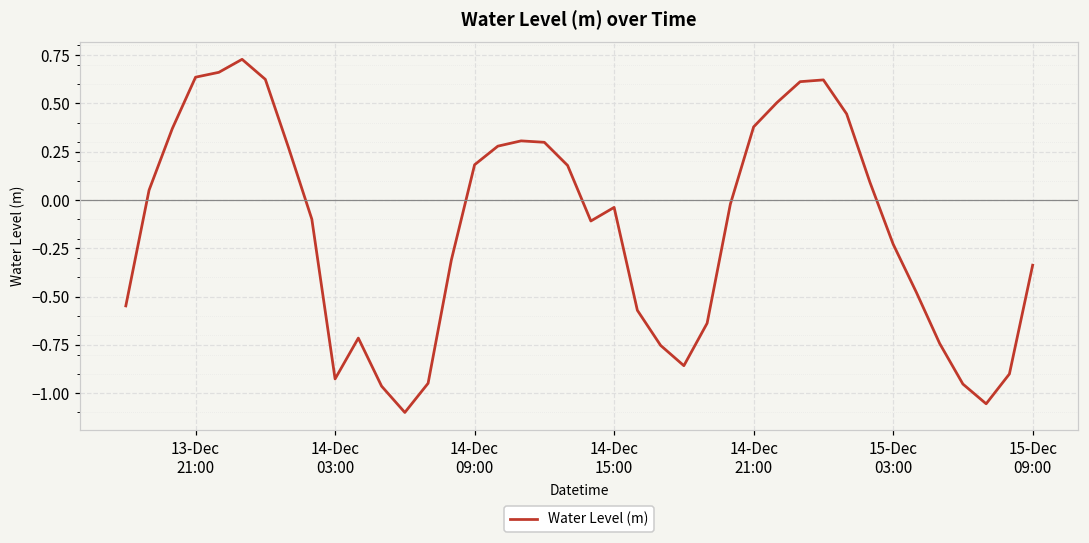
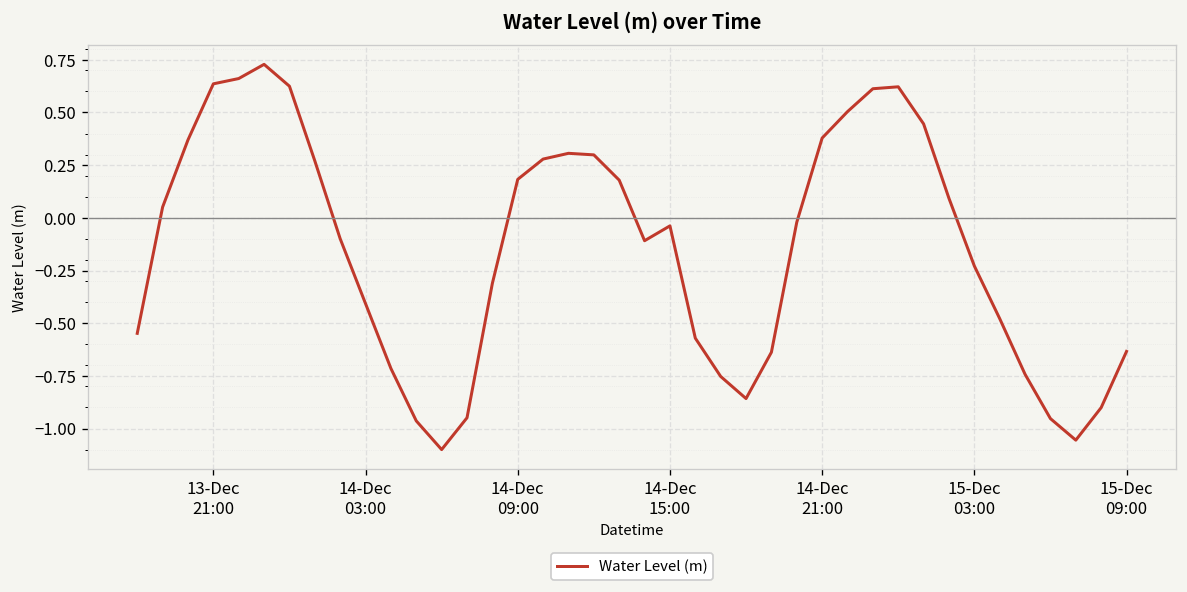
  {
    "13-Dec 21:00": 0.64,
-   "14-Dec 03:00": -0.93,
+   "14-Dec 03:00": -0.41,
    "14-Dec 09:00": 0.18,
    "14-Dec 15:00": -0.04,
    "14-Dec 21:00": 0.38,
    "15-Dec 03:00": -0.23,
-   "15-Dec 09:00": -0.34
+   "15-Dec 09:00": -0.63
  }
